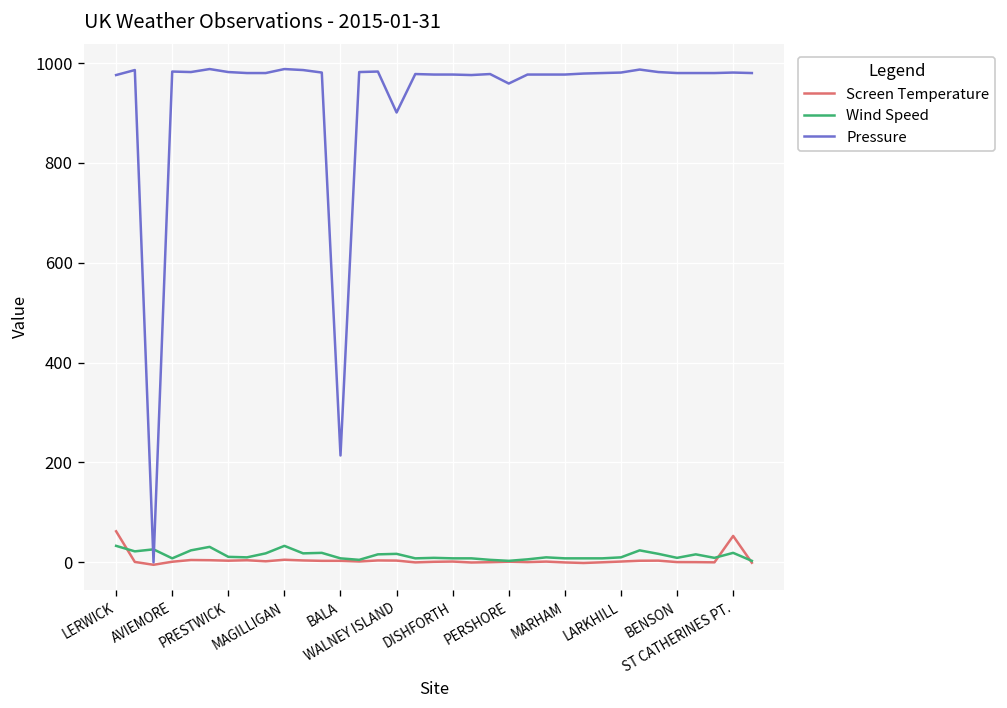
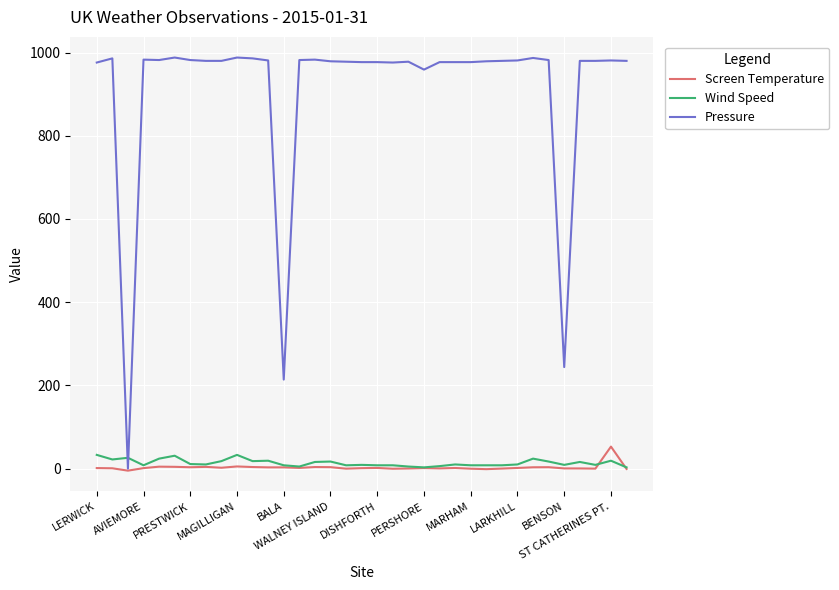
  {
    "Screen Temperature": {
-     "LERWICK": 60,
+     "LERWICK": 0,
      "AVIEMORE": 0,
      "PRESTWICK": 0,
      "MAGILLIGAN": 10,
      "WALNEY ISLAND": 0,
      "DISHFORTH": 0,
      "MARHAM": 0,
      "LARKHILL": 0,
      "BENSON": 0,
      "ST CATHERINES PT.": 50
    },
    "Wind Speed": {
      "LERWICK": 30,
      "AVIEMORE": 10,
      "PRESTWICK": 10,
      "MAGILLIGAN": 30,
      "WALNEY ISLAND": 20,
      "DISHFORTH": 10,
      "MARHAM": 10,
      "LARKHILL": 10,
      "BENSON": 10,
      "ST CATHERINES PT.": 20
    },
    "Pressure": {
      "LERWICK": 980,
      "AVIEMORE": 980,
      "PRESTWICK": 980,
      "MAGILLIGAN": 990,
      "BALA": 210,
-     "WALNEY ISLAND": 900,
+     "WALNEY ISLAND": 980,
      "DISHFORTH": 980,
      "PERSHORE": 960,
      "MARHAM": 980,
      "LARKHILL": 980,
-     "BENSON": 980,
+     "BENSON": 240,
      "ST CATHERINES PT.": 980
    }
  }
